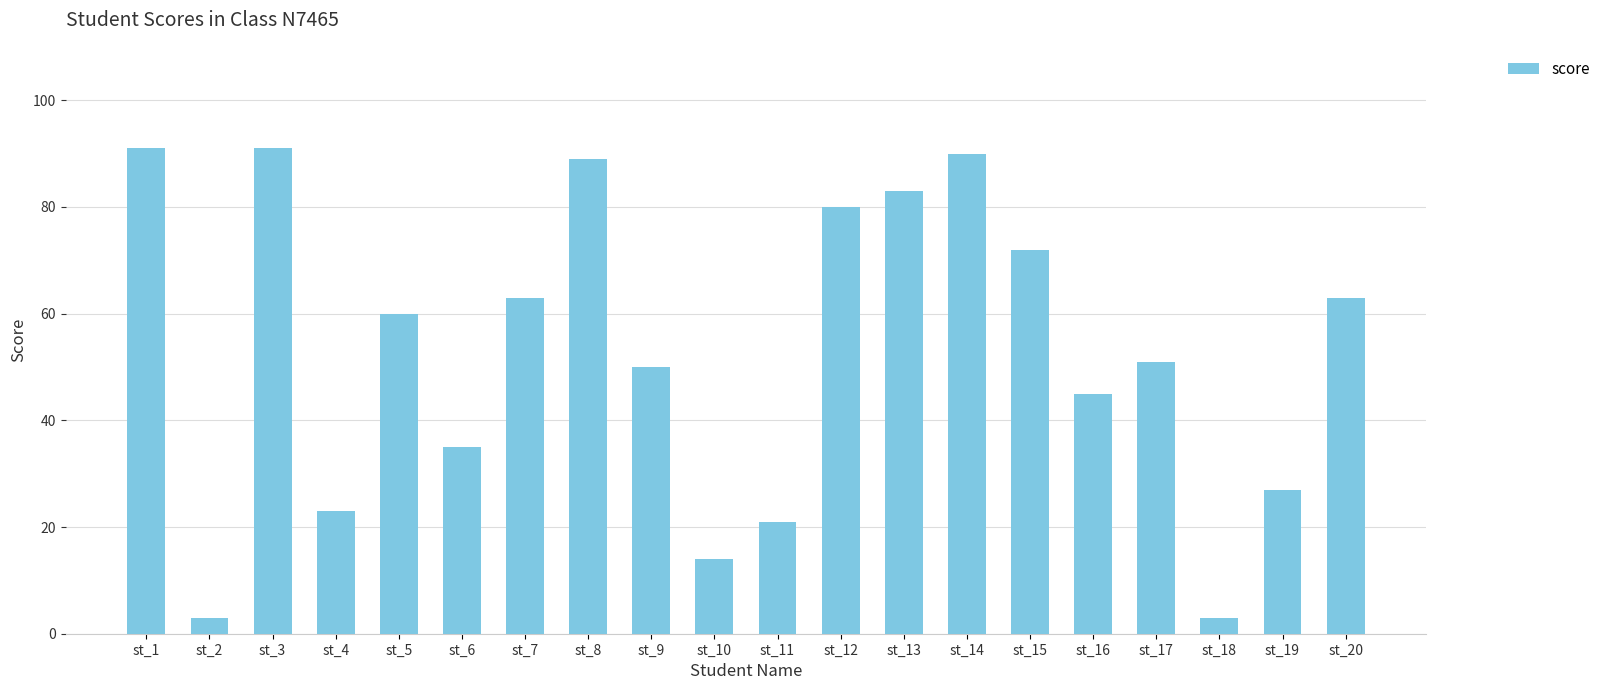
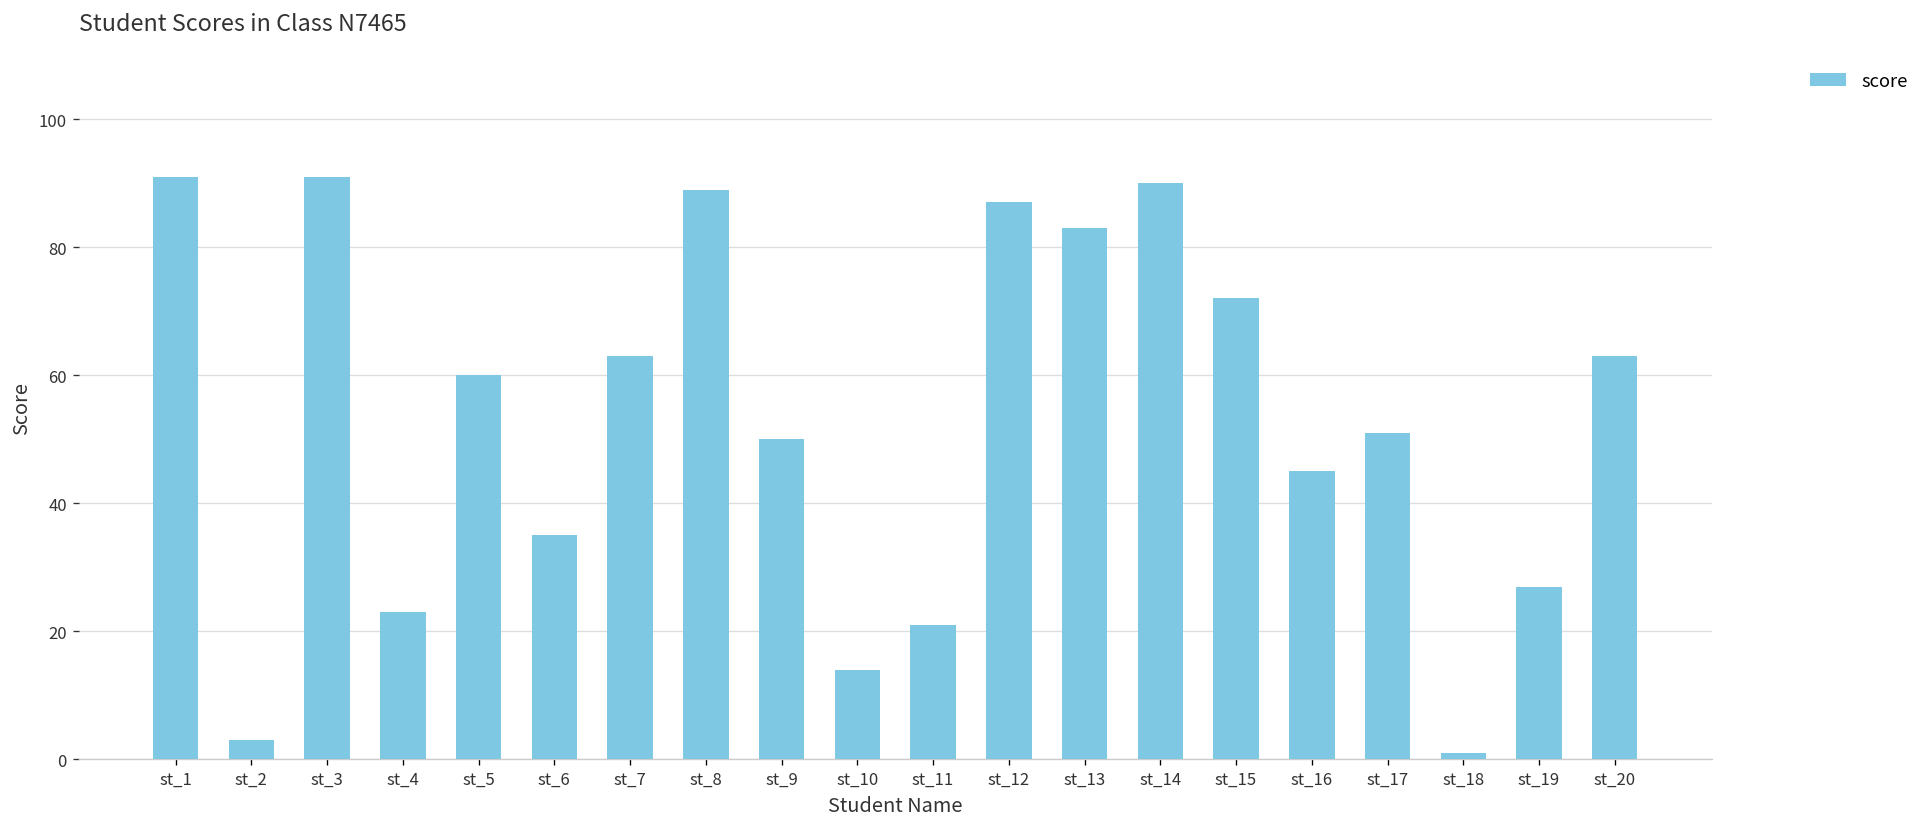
  {
    "st_1": 91,
    "st_2": 3,
    "st_3": 91,
    "st_4": 23,
    "st_5": 60,
    "st_6": 35,
    "st_7": 63,
    "st_8": 89,
    "st_9": 50,
    "st_10": 14,
    "st_11": 21,
-   "st_12": 80,
+   "st_12": 87,
    "st_13": 83,
    "st_14": 90,
    "st_15": 72,
    "st_16": 45,
    "st_17": 51,
-   "st_18": 3,
+   "st_18": 1,
    "st_19": 27,
    "st_20": 63
  }
